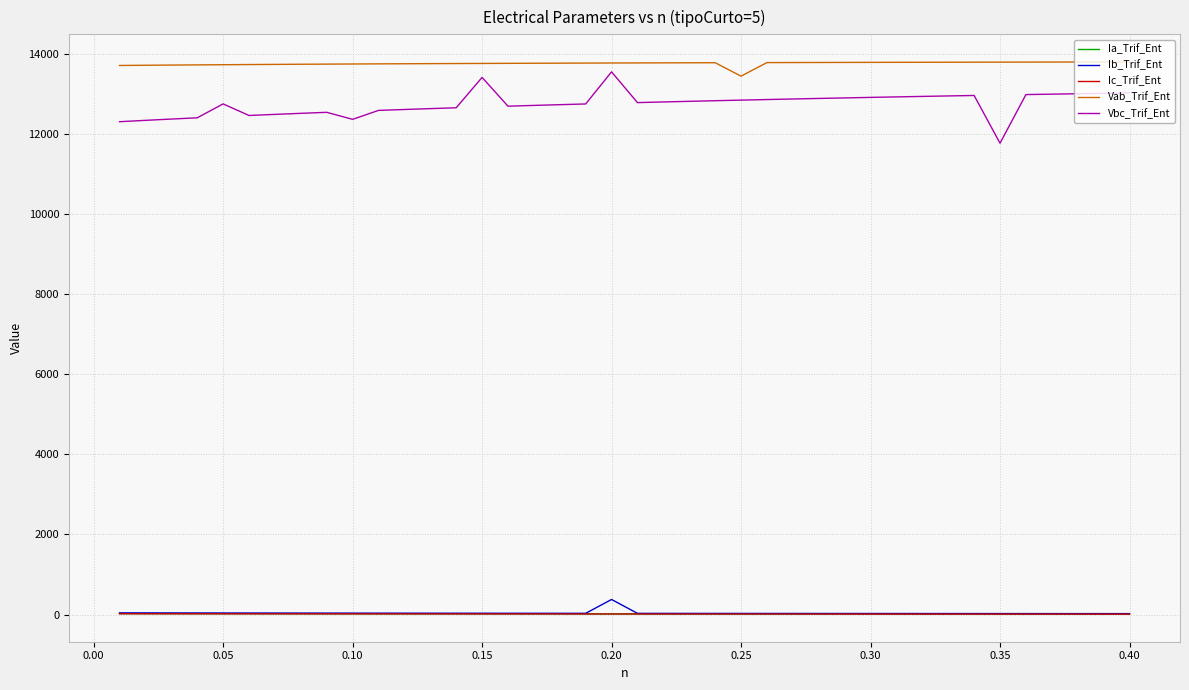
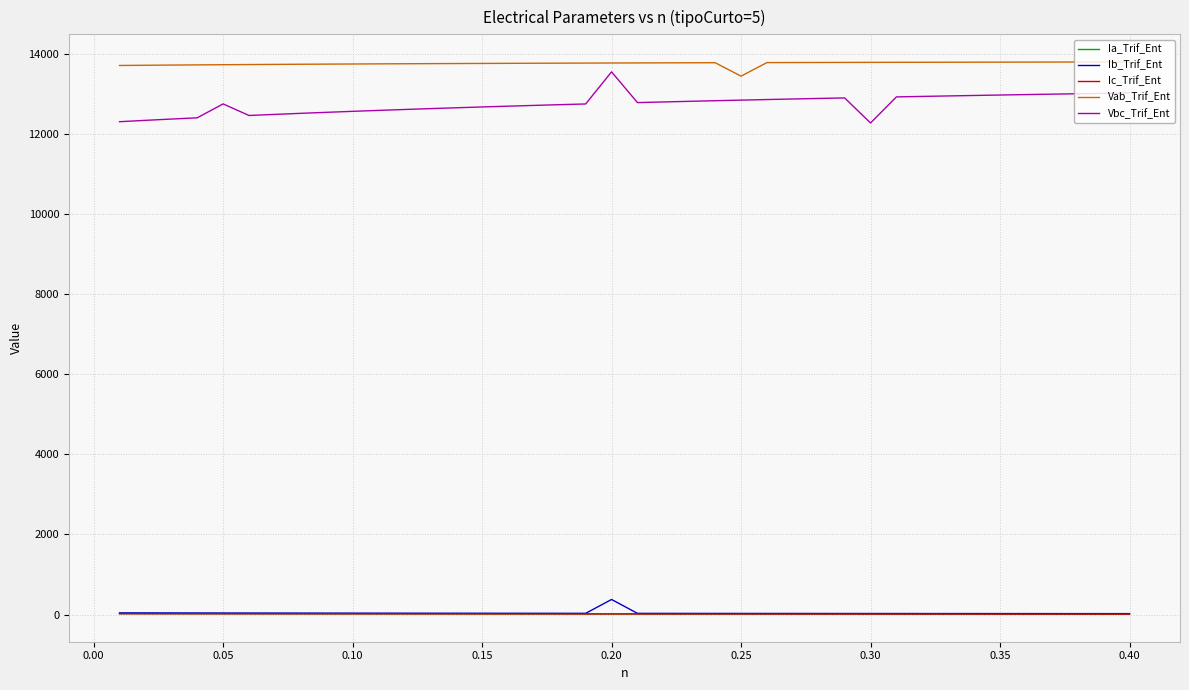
  {
    "Ic_Trif_Ent": {
      "0.20": 0
    },
    "Ib_Trif_Ent": {
      "0.20": 400
    },
    "Vab_Trif_Ent": {
      "0.05": 13700,
      "0.10": 13700,
      "0.15": 13800,
      "0.20": 13800,
      "0.25": 13400,
      "0.30": 13800,
      "0.35": 13800
    },
    "Vbc_Trif_Ent": {
      "0.05": 12700,
-     "0.10": 12400,
-     "0.15": 13400,
+     "0.10": 12600,
+     "0.15": 12700,
      "0.20": 13600,
      "0.25": 12800,
-     "0.30": 12900,
-     "0.35": 11800
+     "0.30": 12300,
+     "0.35": 13000
    }
  }
